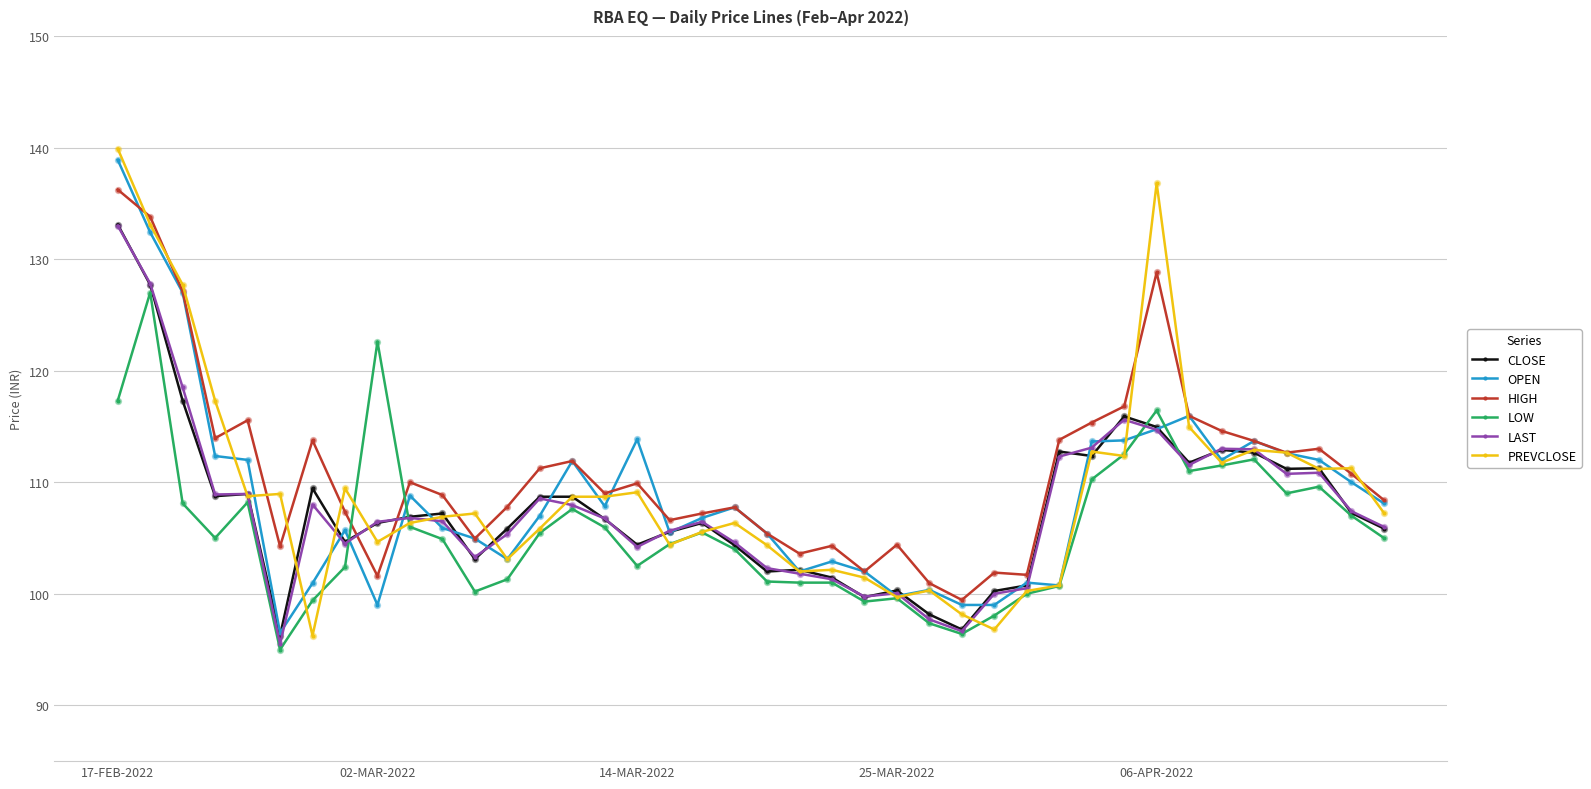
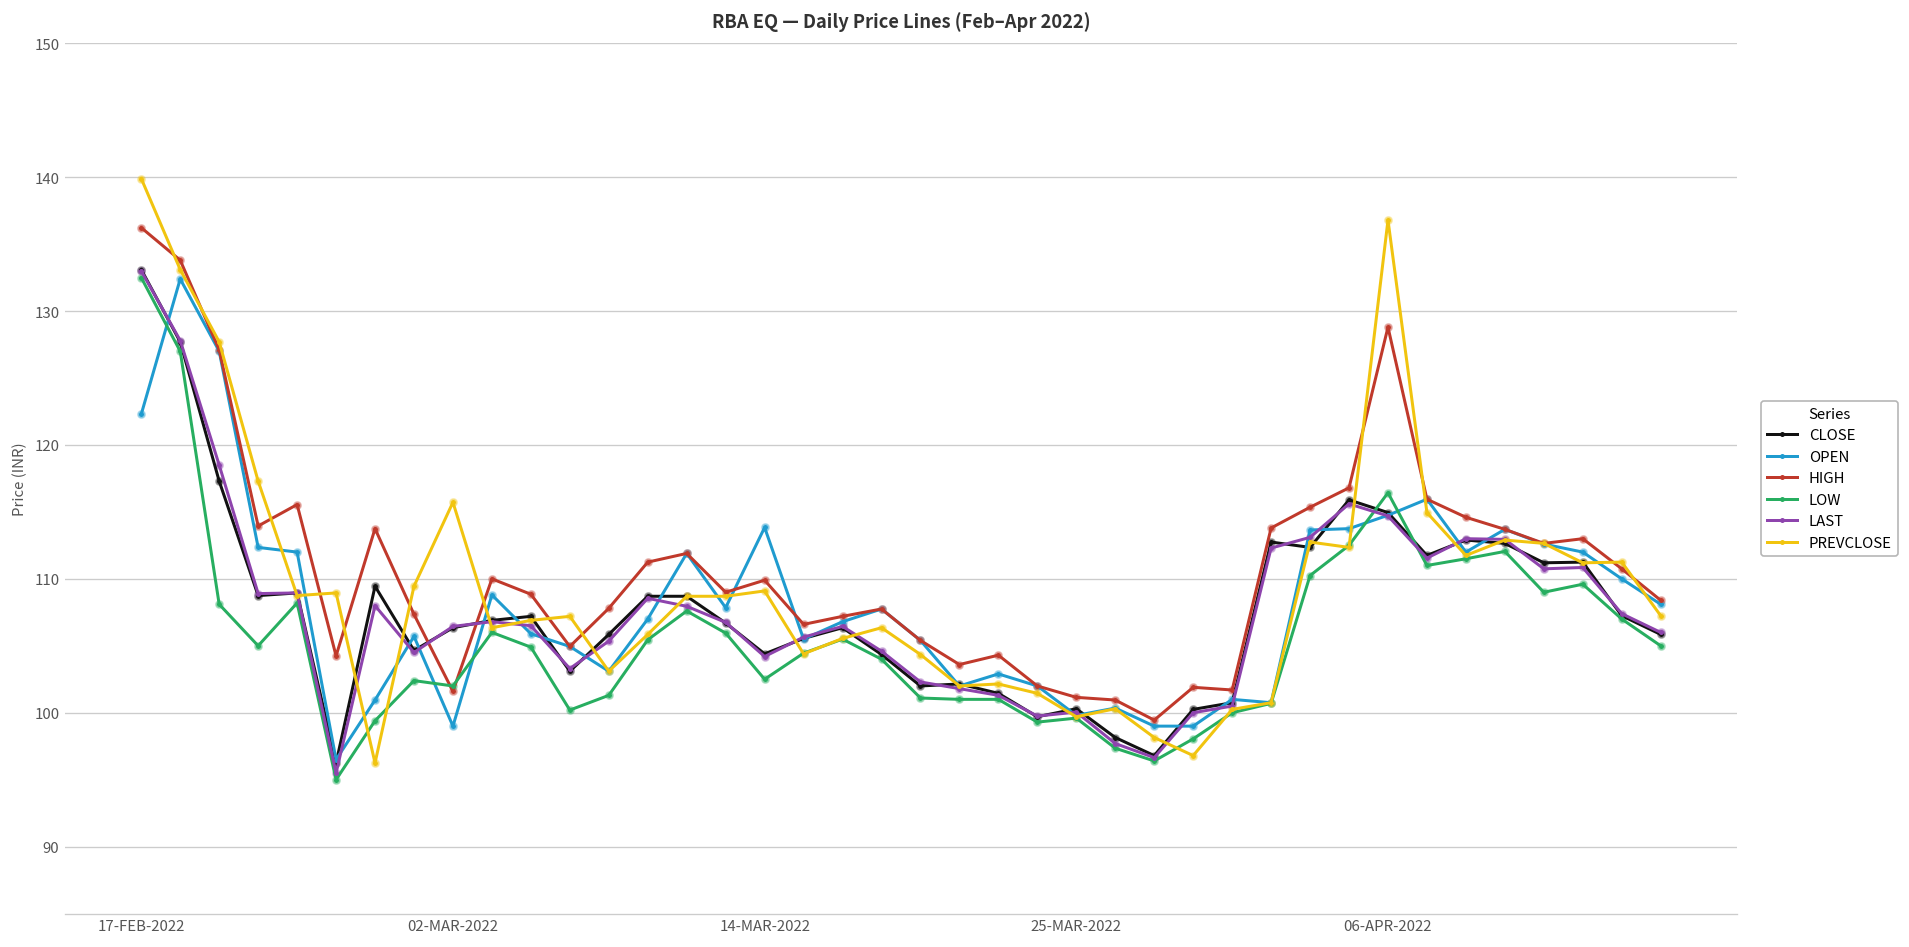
  {
    "CLOSE": {
      "25-MAR-2022": 100.3
    },
    "OPEN": {
-     "17-FEB-2022": 138.9,
+     "17-FEB-2022": 122.3,
      "02-MAR-2022": 99.0,
      "14-MAR-2022": 113.8
    },
    "HIGH": {
      "17-FEB-2022": 136.2,
      "02-MAR-2022": 101.6,
      "14-MAR-2022": 109.9,
-     "25-MAR-2022": 104.4,
+     "25-MAR-2022": 101.2,
      "06-APR-2022": 128.8
    },
    "LOW": {
-     "17-FEB-2022": 117.3,
-     "02-MAR-2022": 122.6,
+     "17-FEB-2022": 132.5,
+     "02-MAR-2022": 102.0,
      "14-MAR-2022": 102.5,
      "06-APR-2022": 116.4
    },
    "LAST": {
      "25-MAR-2022": 100.1
    },
    "PREVCLOSE": {
      "17-FEB-2022": 139.9,
-     "02-MAR-2022": 104.7,
+     "02-MAR-2022": 115.7,
      "14-MAR-2022": 109.1,
      "06-APR-2022": 136.8
    }
  }
